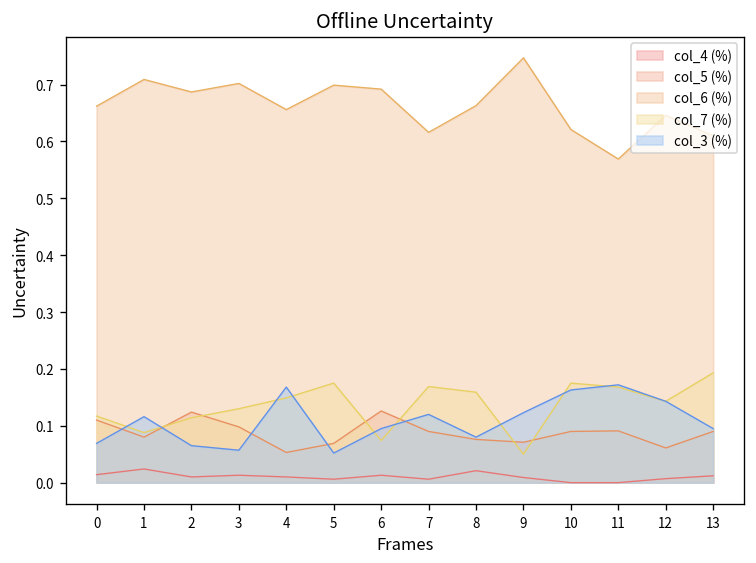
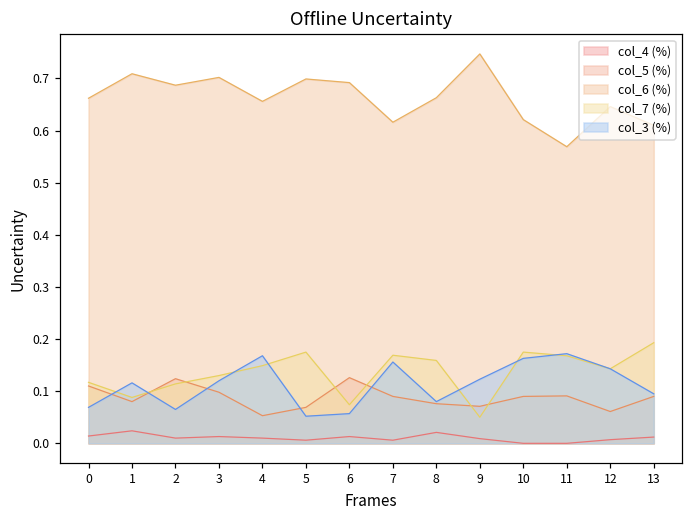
  {
    "col_3 (%)": {
      "0": 0.07,
      "1": 0.12,
      "2": 0.07,
-     "3": 0.06,
+     "3": 0.12,
      "4": 0.17,
      "5": 0.05,
-     "6": 0.10,
-     "7": 0.12,
+     "6": 0.06,
+     "7": 0.16,
      "9": 0.12,
      "10": 0.16
    }
  }
